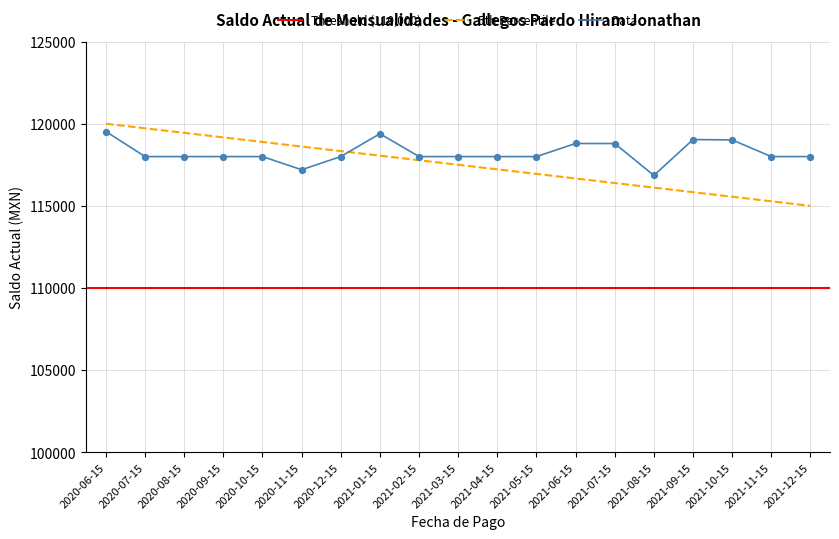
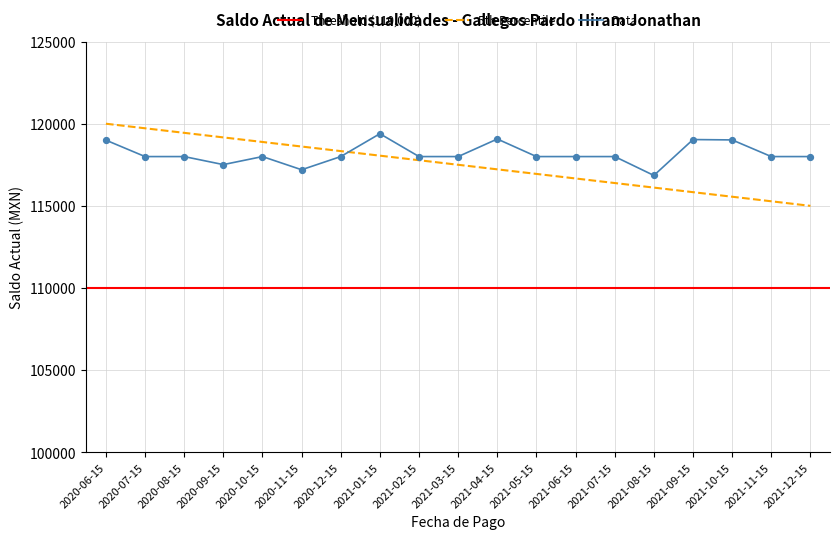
  {
    "5th Percentile": {
      "2020-06-15": 120000,
      "2020-07-15": 119700,
      "2020-08-15": 119400,
      "2020-09-15": 119200,
      "2020-10-15": 118900,
      "2020-11-15": 118600,
      "2020-12-15": 118300,
      "2021-01-15": 118100,
      "2021-02-15": 117800,
      "2021-03-15": 117500,
      "2021-04-15": 117200,
      "2021-05-15": 116900,
      "2021-06-15": 116700,
      "2021-07-15": 116400,
      "2021-08-15": 116100,
      "2021-09-15": 115800,
      "2021-10-15": 115600,
      "2021-11-15": 115300,
      "2021-12-15": 115000
    },
    "Data": {
-     "2020-06-15": 119500,
+     "2020-06-15": 119000,
      "2020-07-15": 118000,
      "2020-08-15": 118000,
-     "2020-09-15": 118000,
+     "2020-09-15": 117500,
      "2020-10-15": 118000,
      "2020-11-15": 117200,
      "2020-12-15": 118000,
      "2021-01-15": 119400,
      "2021-02-15": 118000,
      "2021-03-15": 118000,
-     "2021-04-15": 118000,
+     "2021-04-15": 119100,
      "2021-05-15": 118000,
-     "2021-06-15": 118800,
-     "2021-07-15": 118800,
+     "2021-06-15": 118000,
+     "2021-07-15": 118000,
      "2021-08-15": 116900,
      "2021-09-15": 119000,
      "2021-10-15": 119000,
      "2021-11-15": 118000,
      "2021-12-15": 118000
    }
  }
